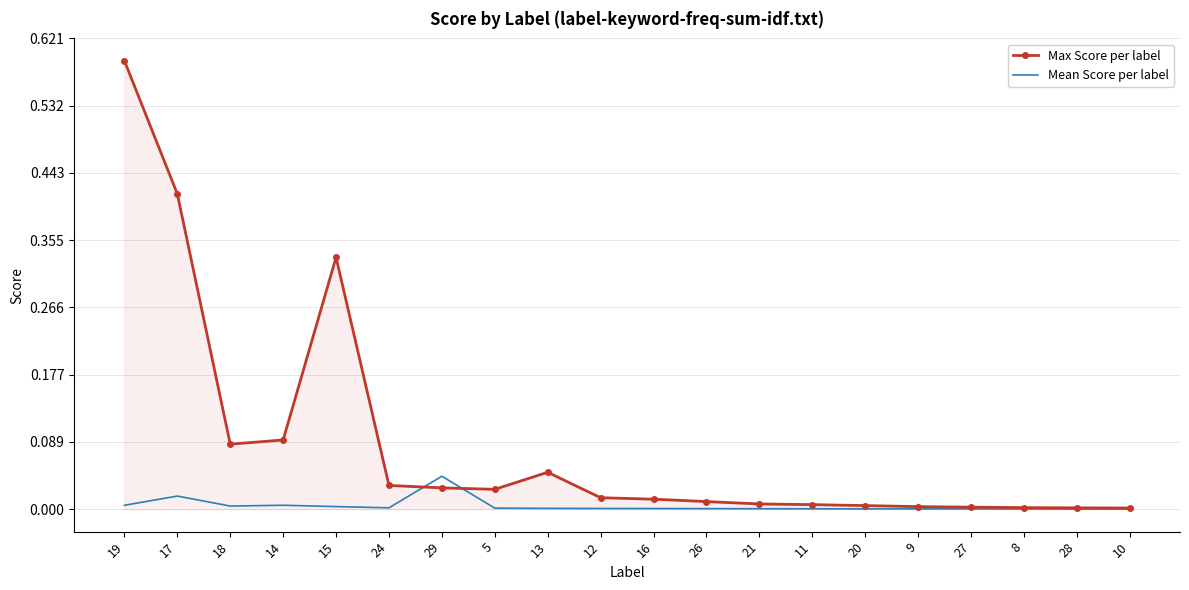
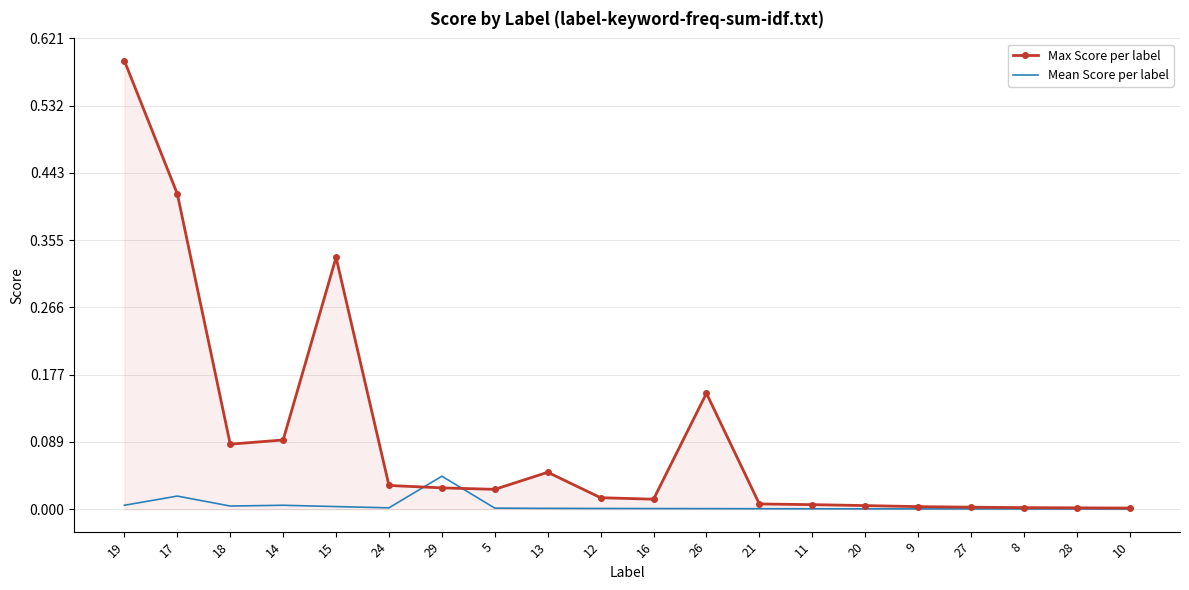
  {
    "Max Score per label": {
      "19": 0.59,
      "17": 0.42,
      "18": 0.09,
      "14": 0.09,
      "15": 0.33,
      "24": 0.03,
      "29": 0.03,
      "5": 0.03,
      "13": 0.05,
      "12": 0.02,
      "16": 0.01,
-     "26": 0.01,
+     "26": 0.15,
      "21": 0.01,
      "11": 0.01,
      "20": 0.00
    },
    "Mean Score per label": {
      "19": 0.01,
      "17": 0.02,
      "18": 0.00,
      "14": 0.01,
      "15": 0.00,
      "24": 0.00,
      "29": 0.04,
      "5": 0.00,
      "13": 0.00,
      "12": 0.00,
      "16": 0.00,
      "26": 0.00,
      "21": 0.00,
      "11": 0.00,
      "20": 0.00
    }
  }
